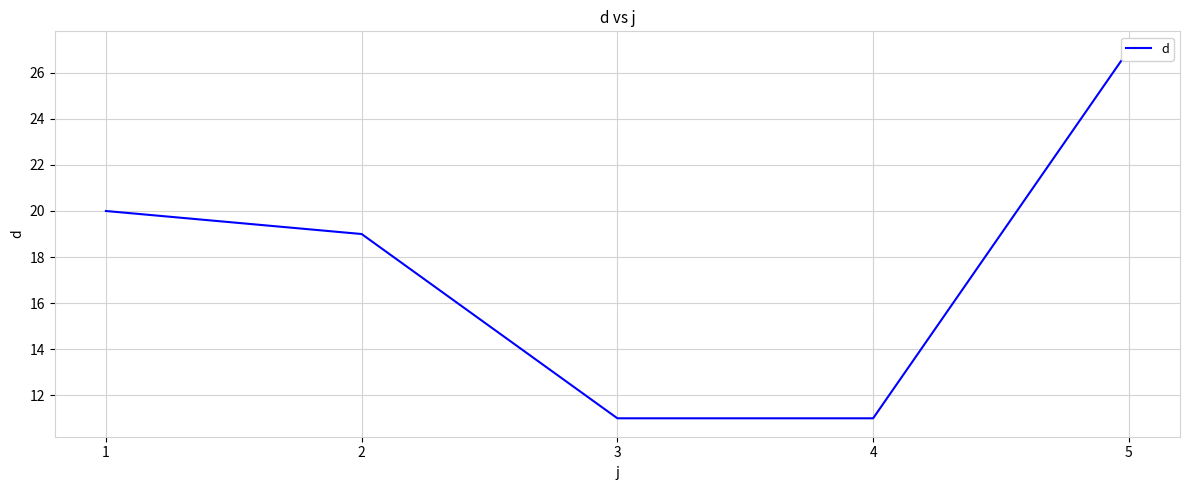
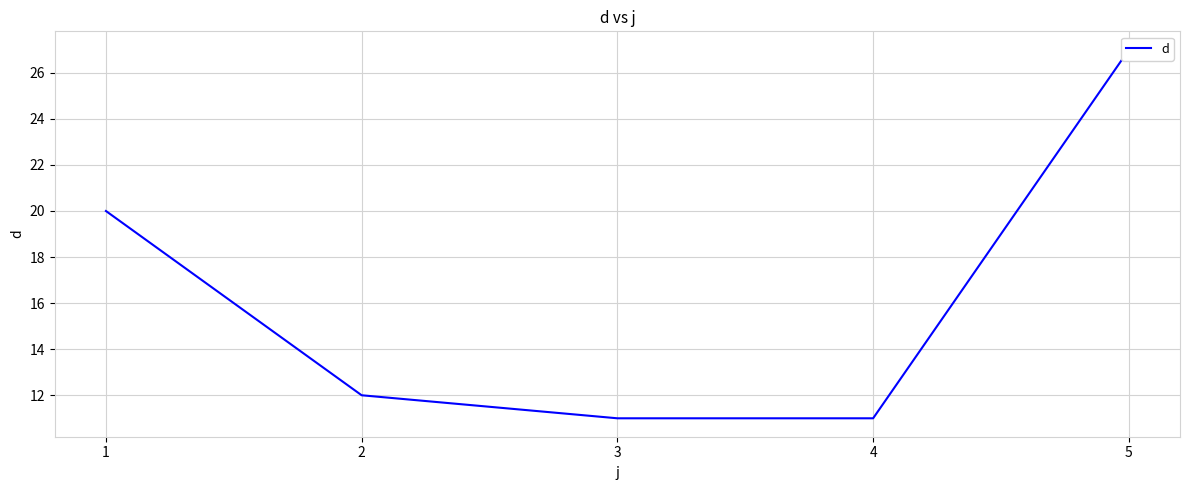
  {
    "1": 20,
-   "2": 19,
+   "2": 12,
    "3": 11,
    "4": 11
  }
